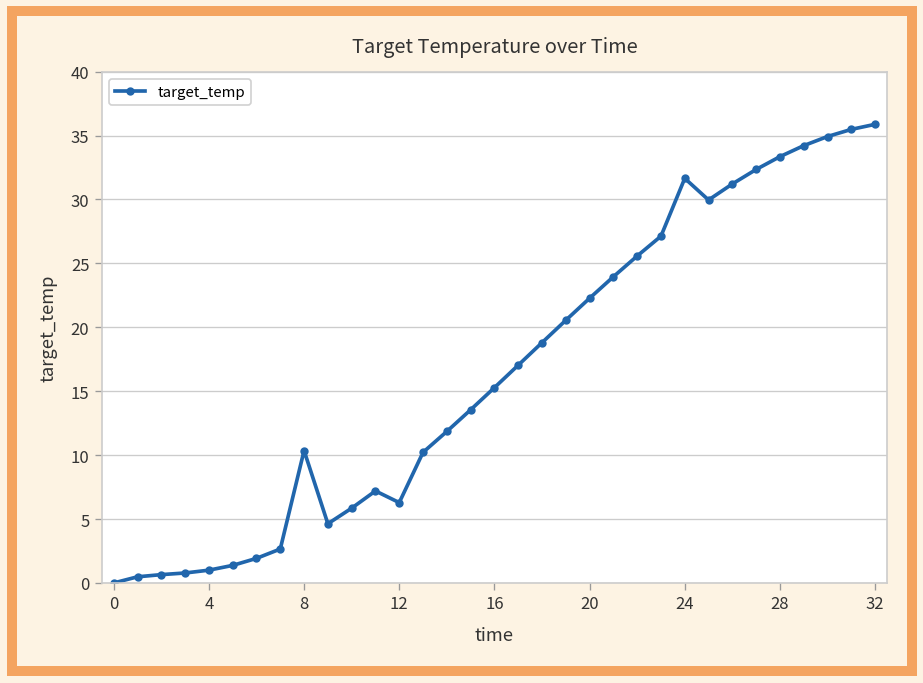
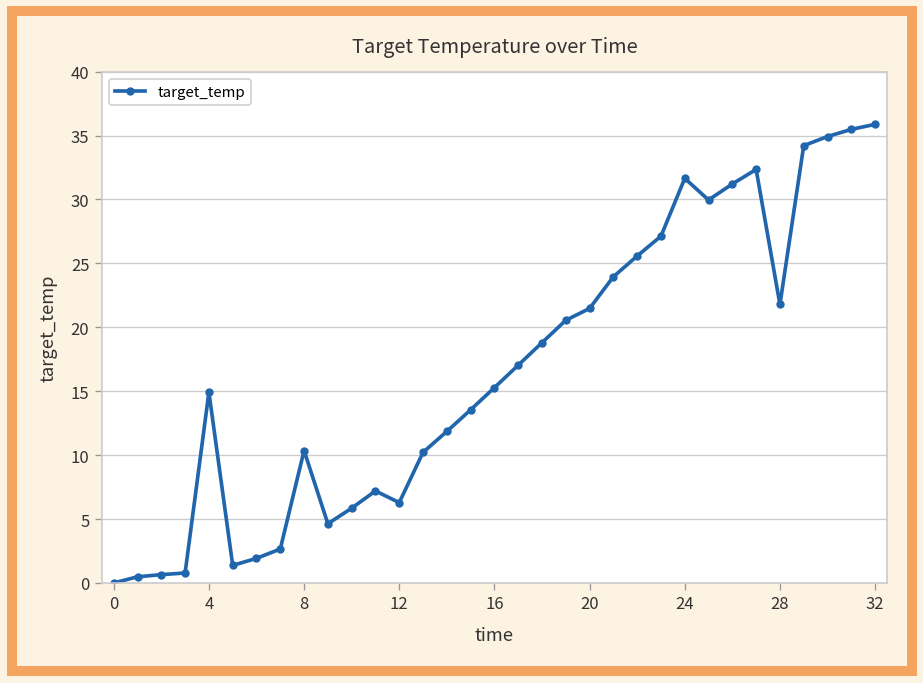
  {
    "0": 0.0,
-   "4": 1.0,
+   "4": 14.9,
    "8": 10.4,
    "12": 6.3,
    "16": 15.3,
-   "20": 22.3,
+   "20": 21.5,
    "24": 31.7,
-   "28": 33.3,
+   "28": 21.8,
    "32": 35.9
  }
